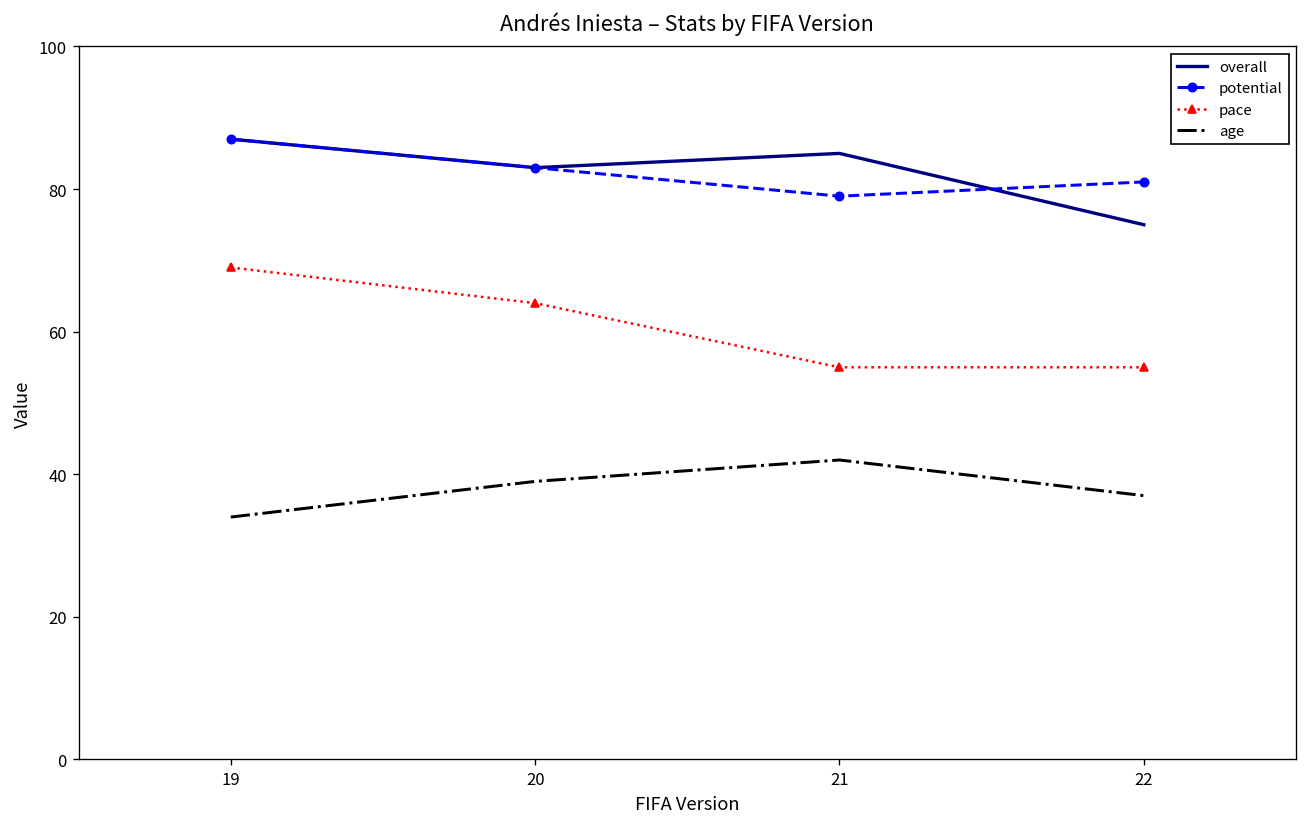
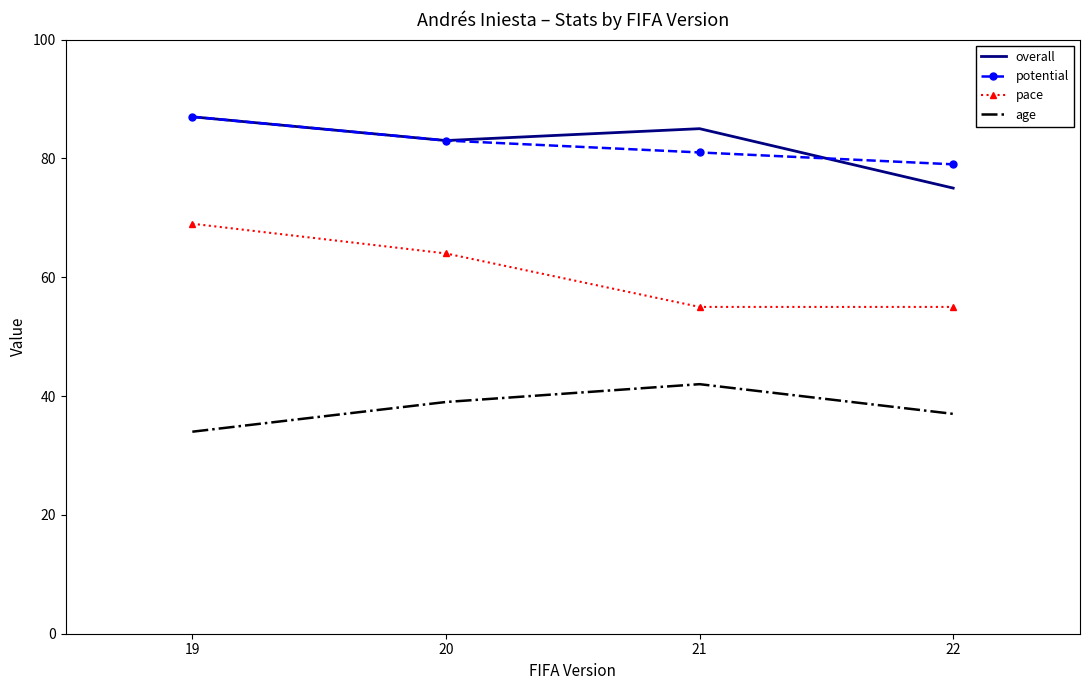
  {
    "overall": {
      "21": 85,
      "22": 75
    },
    "potential": {
-     "21": 79,
-     "22": 81
+     "21": 81,
+     "22": 79
    },
    "pace": {
      "19": 69,
      "20": 64,
      "21": 55,
      "22": 55
    },
    "age": {
      "19": 34,
      "20": 39,
      "21": 42,
      "22": 37
    }
  }
